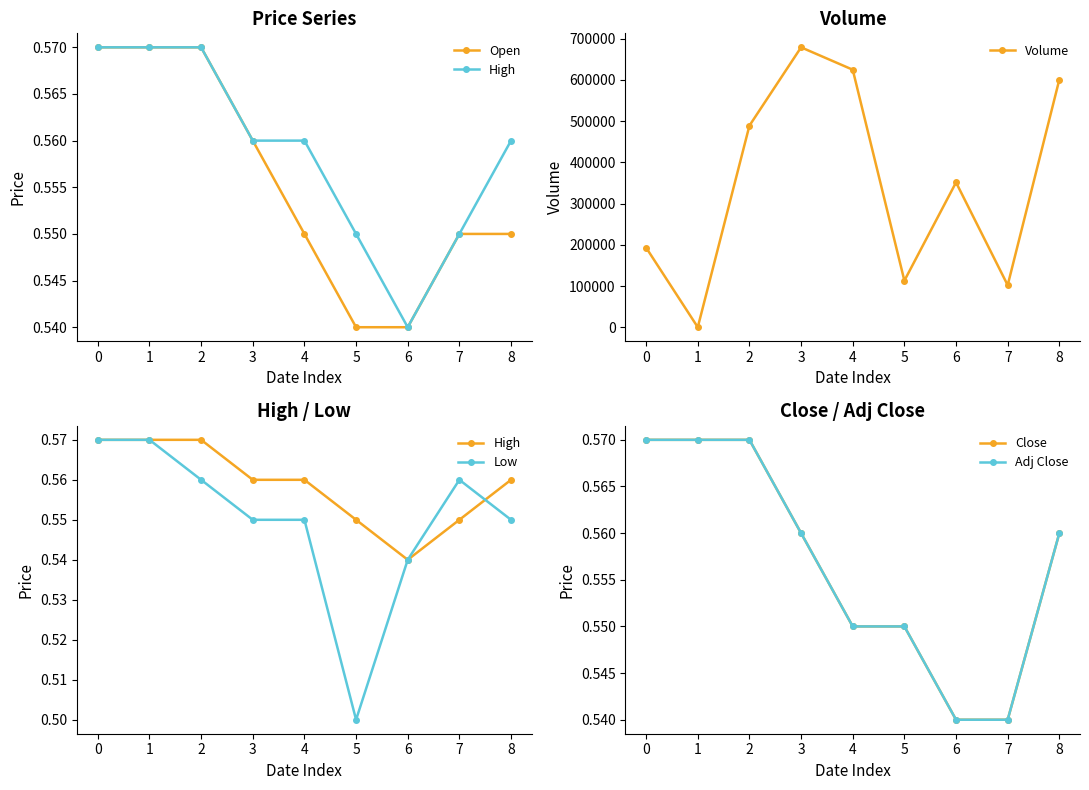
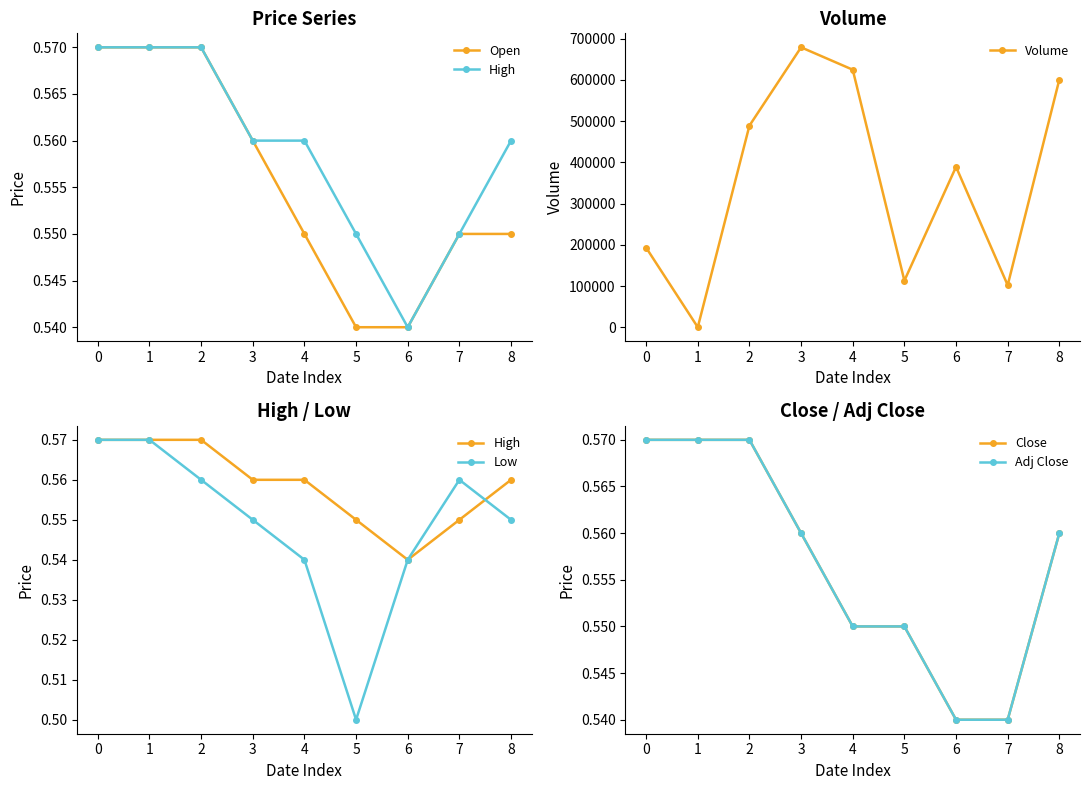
  {
    "Price Series": {
      "Open": {
        "4": 0.550,
        "5": 0.540,
        "8": 0.550
      }
    },
    "Volume": {
      "0": 190000,
      "1": 0,
      "2": 490000,
      "3": 680000,
      "4": 620000,
      "5": 110000,
-     "6": 350000,
+     "6": 390000,
      "7": 100000,
      "8": 600000
    },
    "High / Low": {
      "High": {
        "2": 0.57,
        "3": 0.56,
        "4": 0.56,
        "5": 0.55,
        "7": 0.55,
        "8": 0.56
      },
      "Low": {
        "2": 0.56,
        "3": 0.55,
-       "4": 0.55,
+       "4": 0.54,
        "5": 0.50,
        "7": 0.56,
        "8": 0.55
      }
    },
    "Close / Adj Close": {
      "0": 0.570,
      "1": 0.570,
      "2": 0.570,
      "3": 0.560,
      "4": 0.550,
      "5": 0.550,
      "6": 0.540,
      "7": 0.540,
      "8": 0.560
    }
  }
